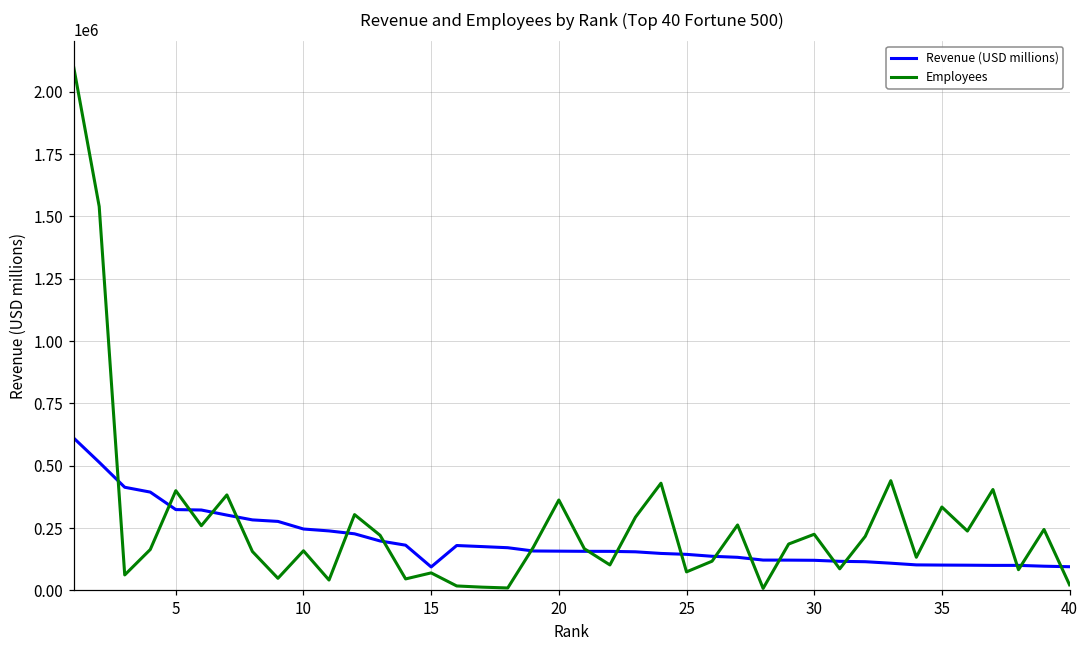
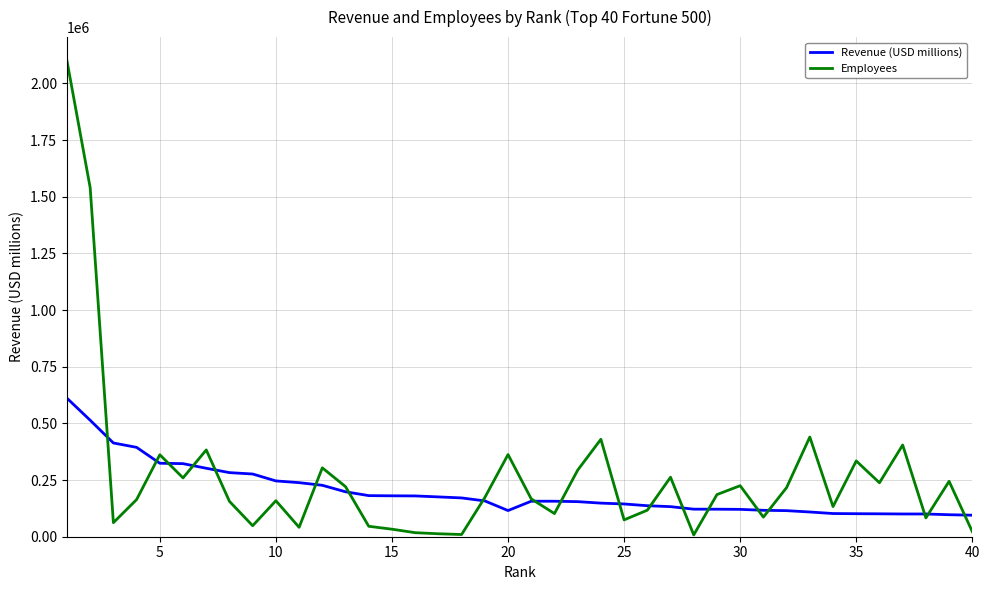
  {
    "Revenue (USD millions)": {
      "5": 320000,
      "10": 250000,
-     "15": 90000,
-     "20": 160000,
+     "15": 180000,
+     "20": 120000,
      "25": 140000,
      "30": 120000,
      "35": 100000,
      "40": 90000
    },
    "Employees": {
-     "5": 400000,
+     "5": 360000,
      "10": 160000,
-     "15": 70000,
+     "15": 30000,
      "20": 360000,
      "25": 70000,
      "30": 230000,
      "35": 330000,
      "40": 20000
    }
  }
